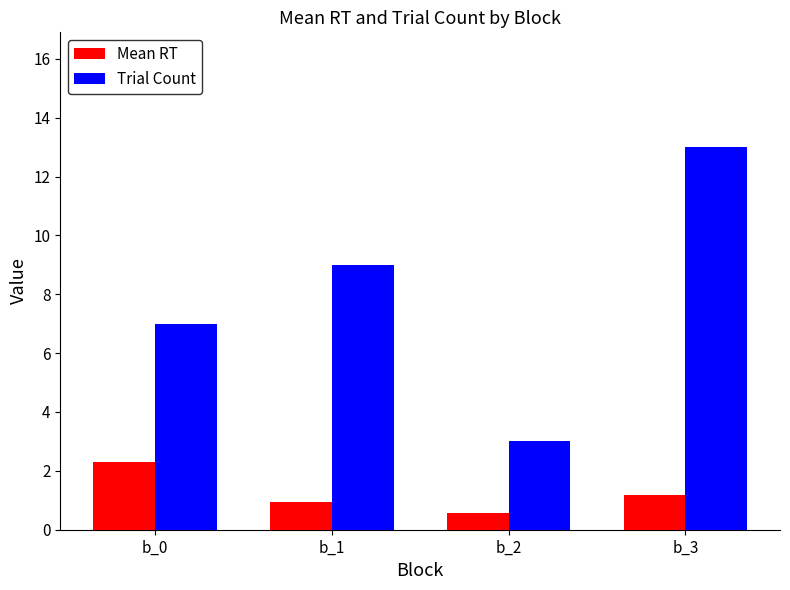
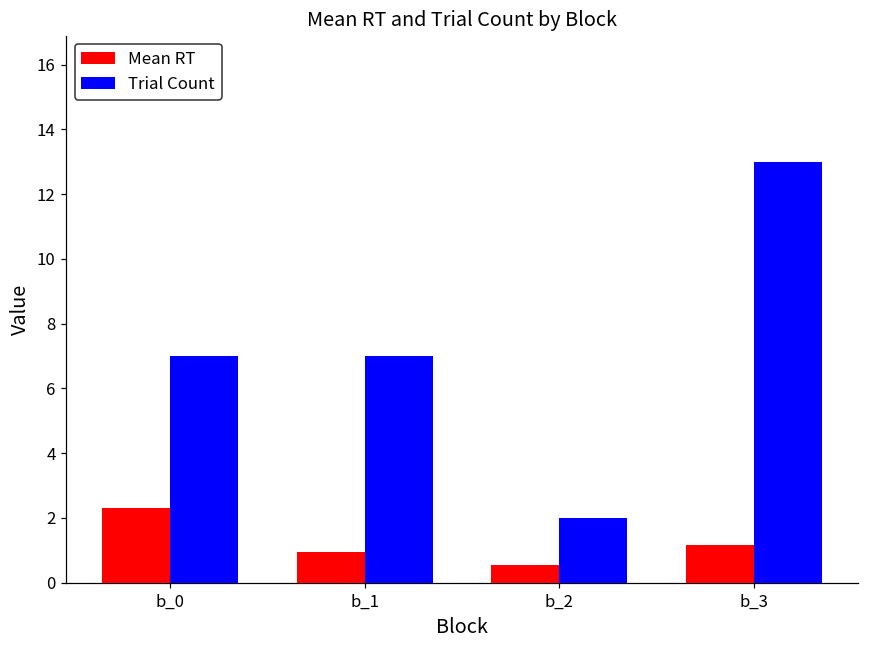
  {
    "Mean RT": {
      "b_0": 2.3,
      "b_1": 1,
      "b_2": 0.6,
      "b_3": 1.2
    },
    "Trial Count": {
      "b_0": 7,
-     "b_1": 9,
-     "b_2": 3,
+     "b_1": 7,
+     "b_2": 2,
      "b_3": 13
    }
  }
